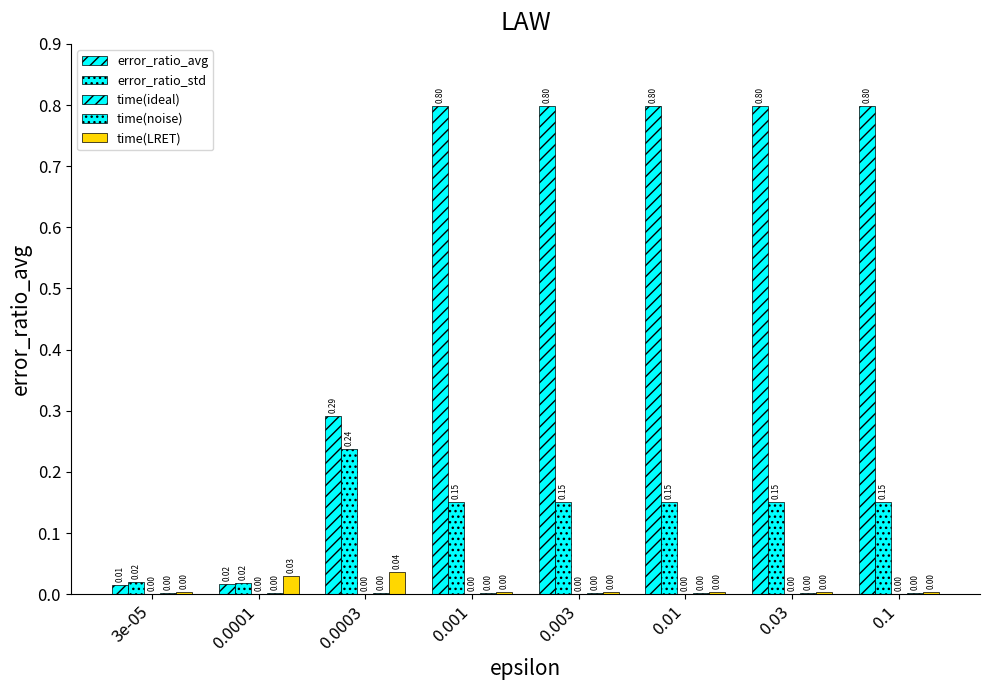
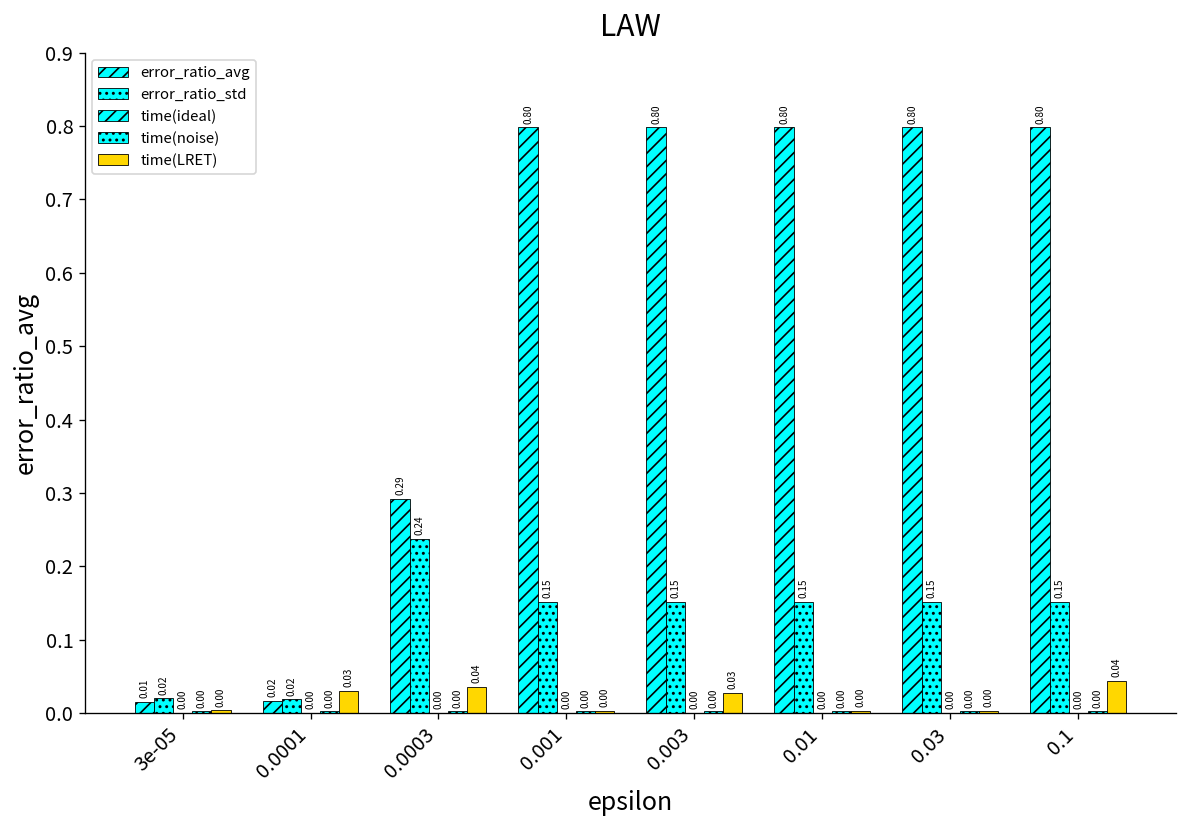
  {
    "time(LRET)": {
      "3e-05": 0.00,
      "0.0001": 0.03,
      "0.0003": 0.04,
      "0.001": 0.00,
-     "0.003": 0.00,
+     "0.003": 0.03,
      "0.01": 0.00,
      "0.03": 0.00,
-     "0.1": 0.00
+     "0.1": 0.04
    }
  }
